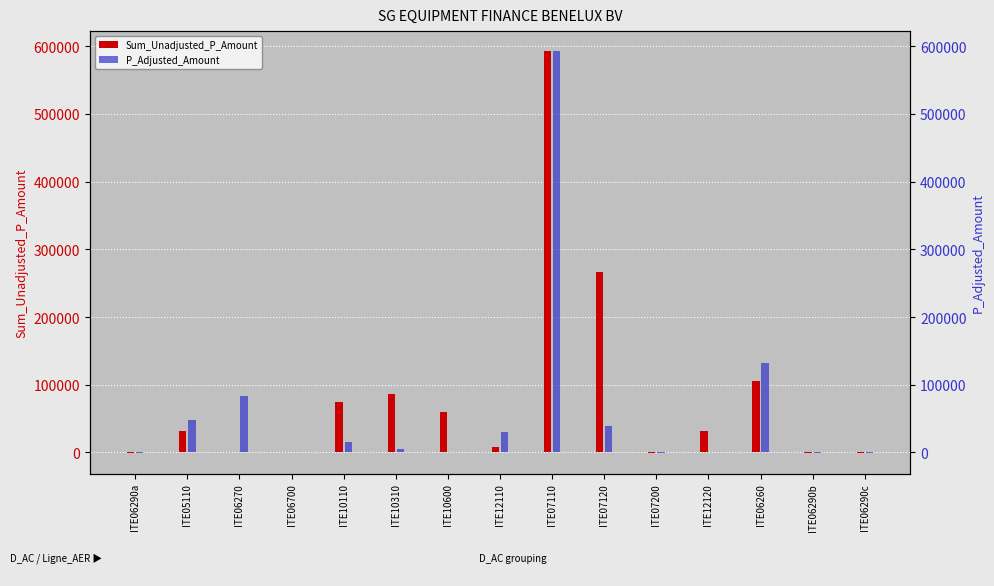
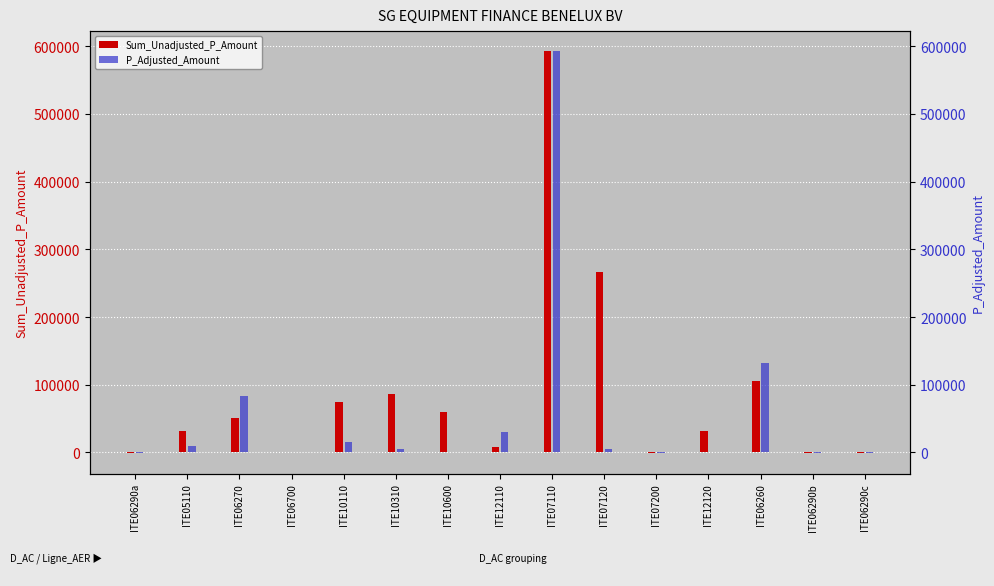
  {
    "Sum_Unadjusted_P_Amount": {
      "ITE05110": 30000,
-     "ITE06270": 0,
+     "ITE06270": 50000,
      "ITE10110": 70000,
      "ITE10310": 90000,
      "ITE10600": 60000,
      "ITE12110": 10000,
      "ITE07110": 590000,
      "ITE07120": 270000,
      "ITE12120": 30000,
      "ITE06260": 110000
    },
    "P_Adjusted_Amount": {
-     "ITE05110": 50000,
+     "ITE05110": 10000,
      "ITE06270": 80000,
      "ITE10110": 20000,
      "ITE10310": 10000,
      "ITE12110": 30000,
      "ITE07110": 590000,
-     "ITE07120": 40000,
+     "ITE07120": 0,
      "ITE06260": 130000
    }
  }
